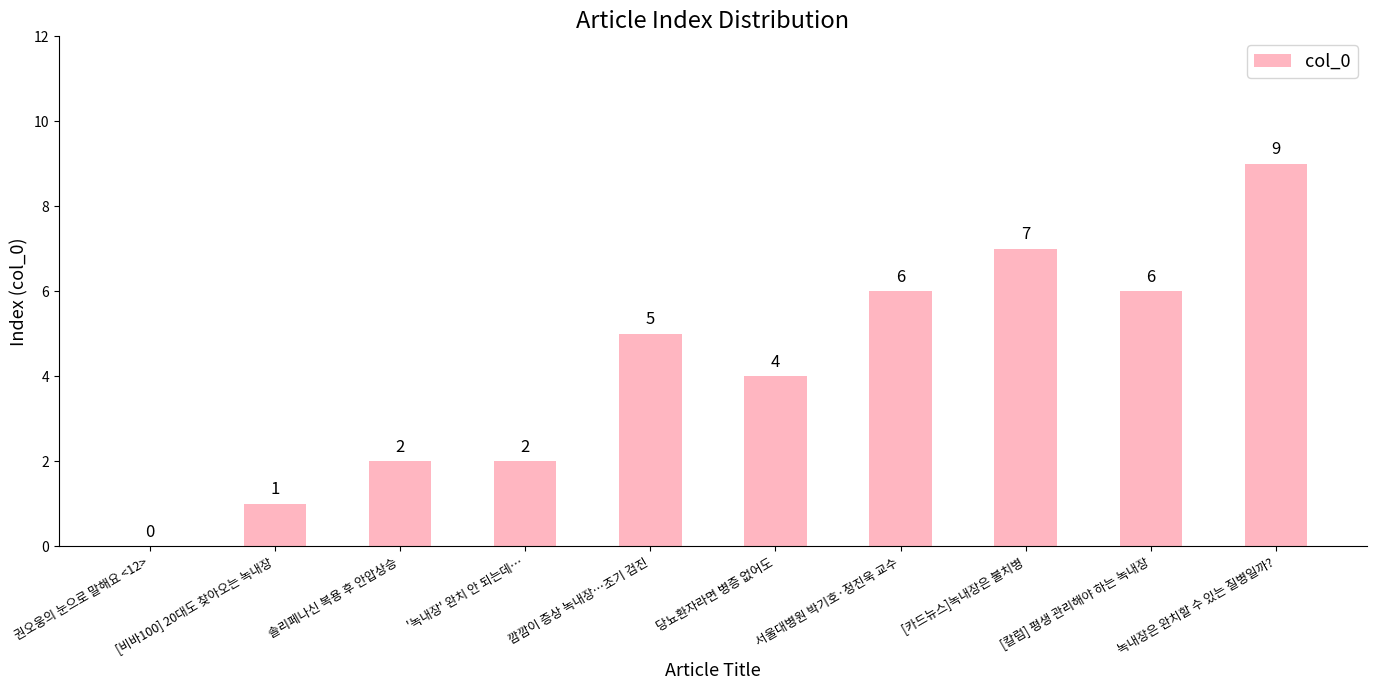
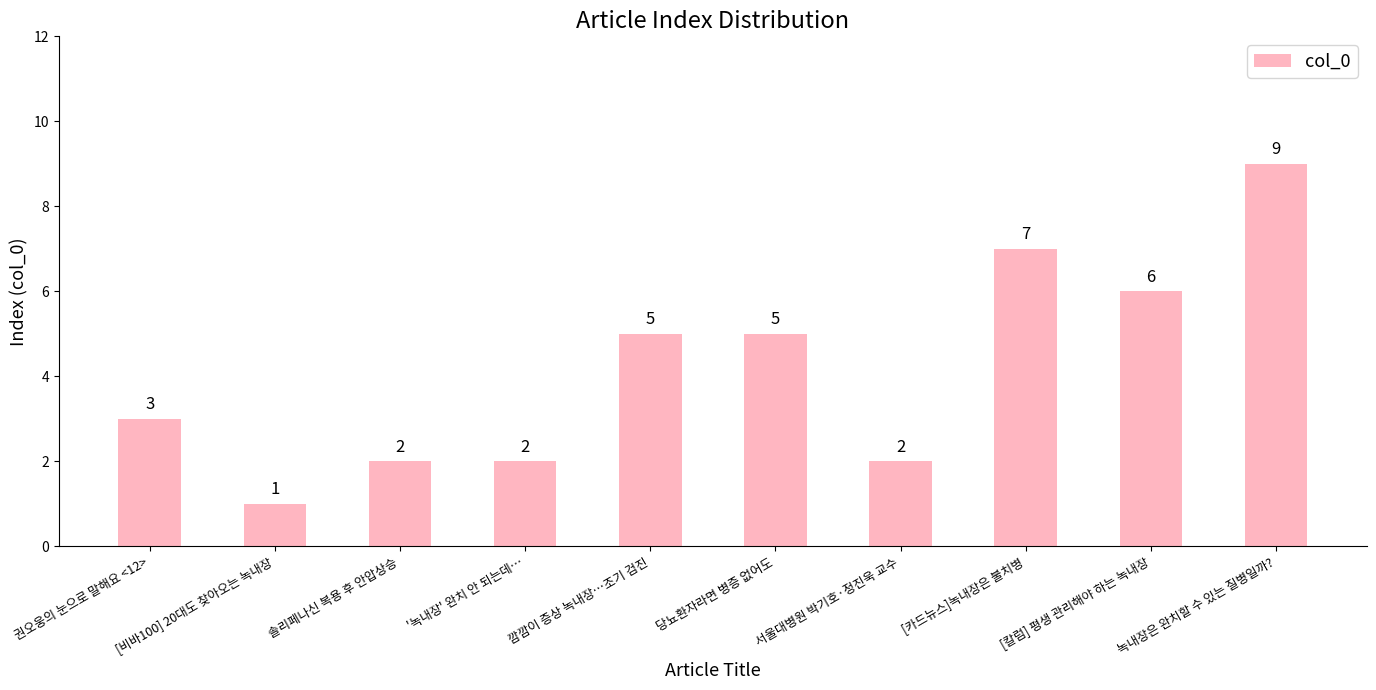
  {
-   "권오웅의 눈으로 말해요 <12>": 0,
+   "권오웅의 눈으로 말해요 <12>": 3,
    "[비바100] 20대도 찾아오는 녹내장": 1,
    "솔리페나신 복용 후 안압상승": 2,
    "'녹내장' 완치 안 되는데…": 2,
    "깜깜이 증상 녹내장…조기 검진": 5,
-   "당뇨환자라면 병증 없어도": 4,
-   "서울대병원 박기호·정진욱 교수": 6,
+   "당뇨환자라면 병증 없어도": 5,
+   "서울대병원 박기호·정진욱 교수": 2,
    "[카드뉴스]녹내장은 불치병": 7,
    "[칼럼] 평생 관리해야 하는 녹내장": 6,
    "녹내장은 완치할 수 있는 질병일까?": 9
  }
